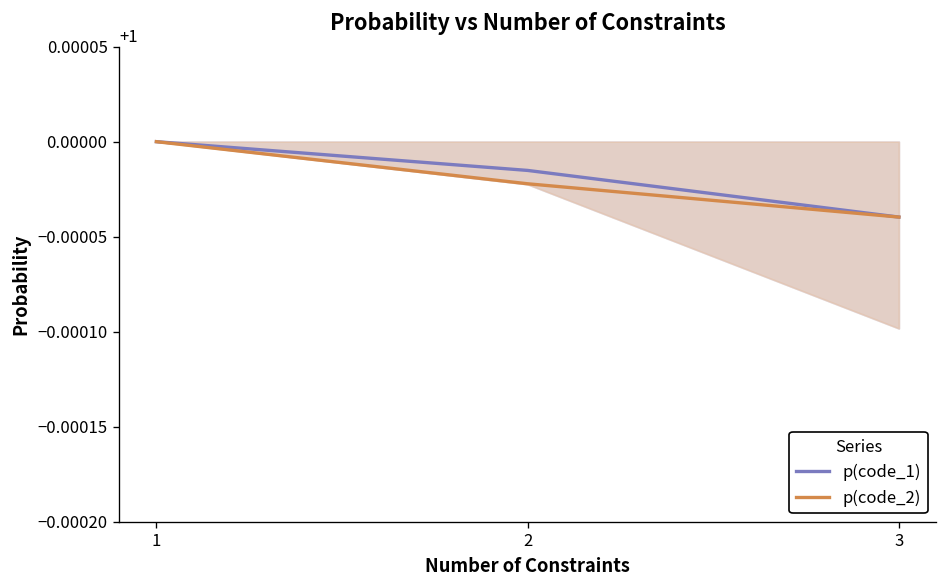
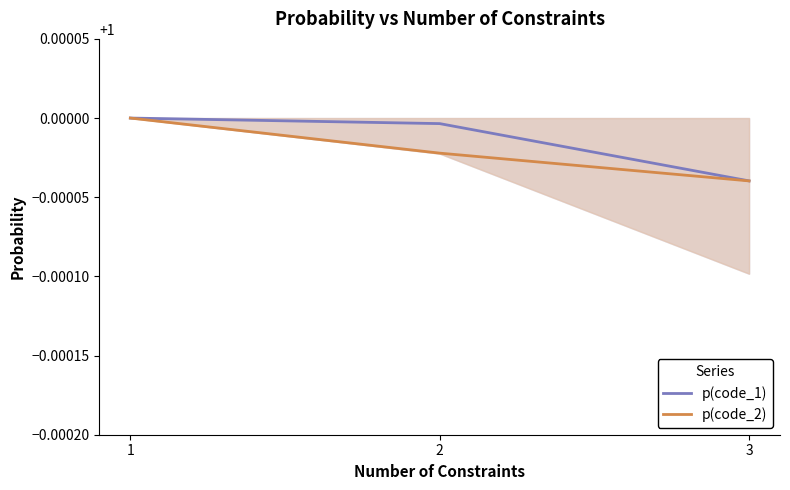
  {
    "p(code_1)": {
-     "2": 0.999985
+     "2": 0.999996
    },
    "p(code_2)": {
      "2": 0.999978
    }
  }
